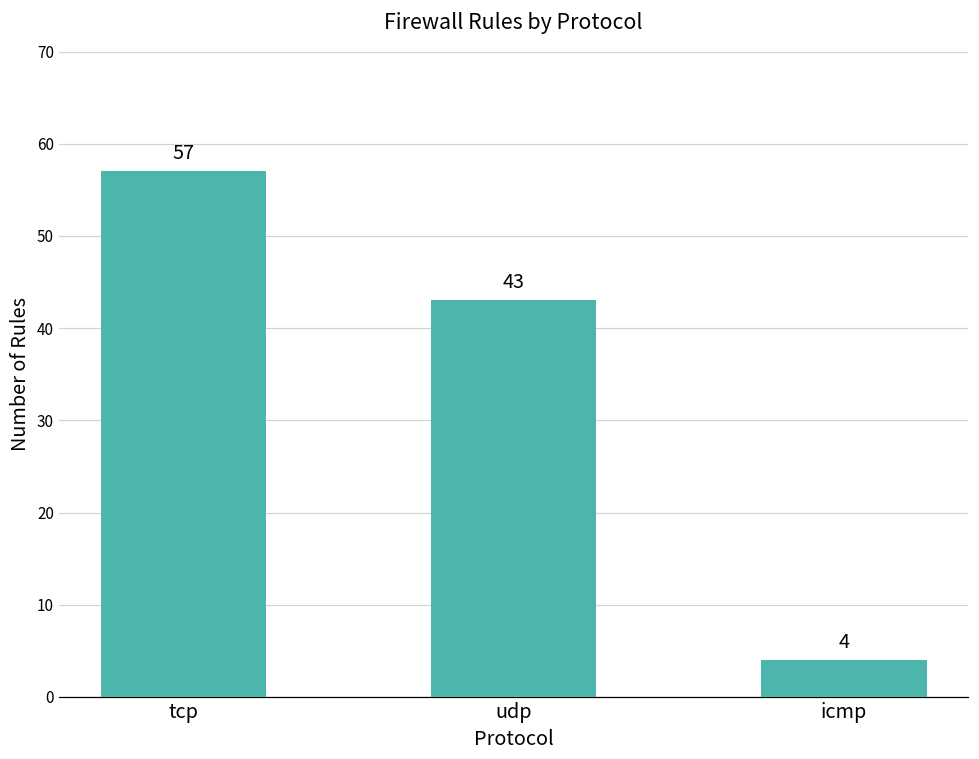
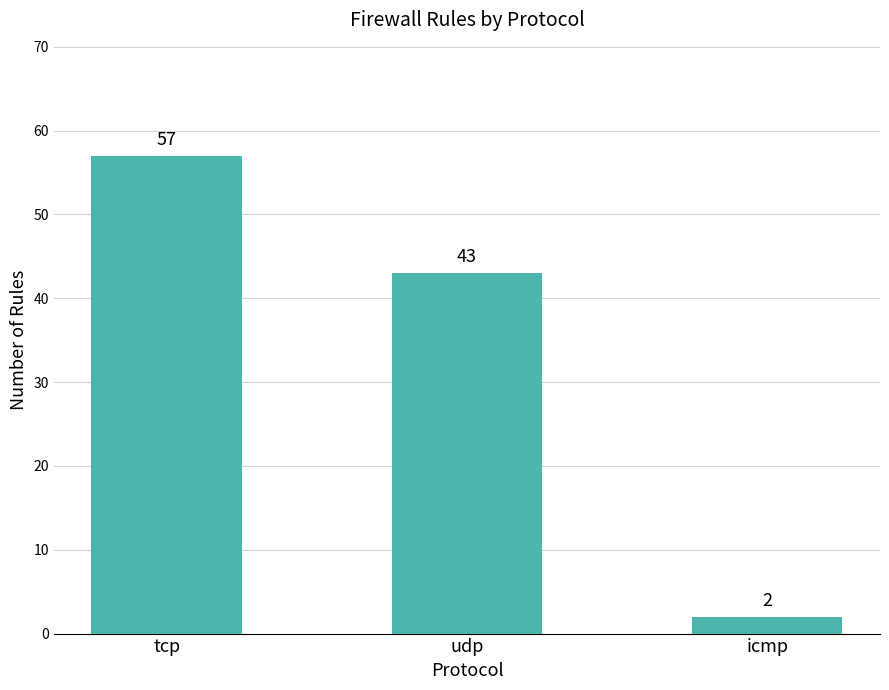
  {
    "tcp": 57,
    "udp": 43,
-   "icmp": 4
+   "icmp": 2
  }
